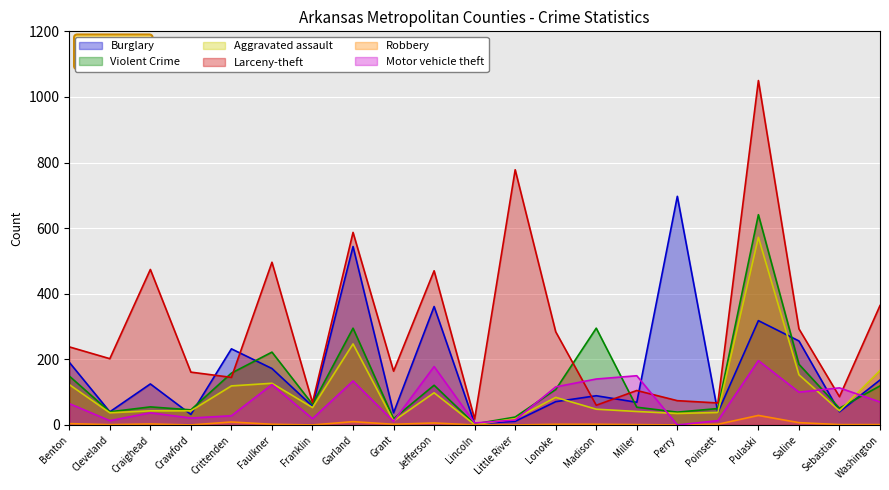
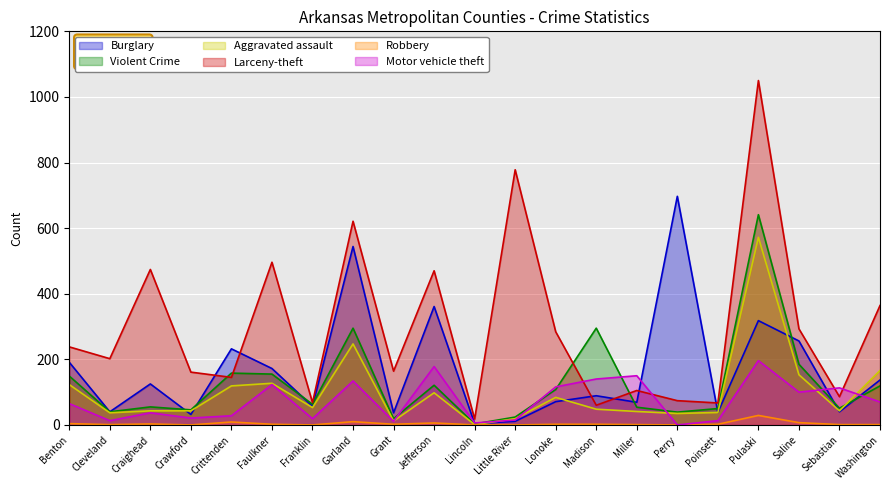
  {
    "Burglary": {
      "Benton": 190,
      "Craighead": 130,
      "Crawford": 30,
      "Crittenden": 230,
      "Faulkner": 170,
      "Garland": 540,
      "Grant": 40,
      "Jefferson": 360,
      "Lonoke": 70,
      "Madison": 90,
      "Miller": 70,
      "Perry": 700,
      "Pulaski": 320,
      "Saline": 260,
      "Washington": 140
    },
    "Violent Crime": {
      "Benton": 150,
      "Craighead": 60,
      "Crittenden": 160,
-     "Faulkner": 220,
+     "Faulkner": 160,
      "Garland": 300,
      "Jefferson": 120,
      "Lonoke": 110,
      "Madison": 300,
      "Miller": 50,
      "Poinsett": 50,
      "Pulaski": 640,
      "Saline": 190,
      "Sebastian": 50,
      "Washington": 120
    },
    "Larceny-theft": {
      "Benton": 240,
      "Cleveland": 200,
      "Craighead": 470,
      "Crawford": 160,
      "Crittenden": 150,
      "Faulkner": 500,
-     "Garland": 590,
+     "Garland": 620,
      "Grant": 160,
      "Jefferson": 470,
      "Lincoln": 20,
      "Little River": 780,
      "Lonoke": 280,
      "Madison": 60,
      "Miller": 110,
      "Perry": 70,
      "Poinsett": 70,
      "Pulaski": 1050,
      "Saline": 290,
      "Sebastian": 90,
      "Washington": 360
    },
    "Motor vehicle theft": {
      "Benton": 70,
      "Cleveland": 10,
      "Crawford": 20,
      "Crittenden": 30,
      "Franklin": 20,
      "Garland": 130,
      "Jefferson": 180,
      "Lonoke": 120,
      "Madison": 140,
      "Miller": 150,
      "Poinsett": 10,
      "Pulaski": 200,
      "Saline": 100,
      "Sebastian": 110,
      "Washington": 70
    }
  }
